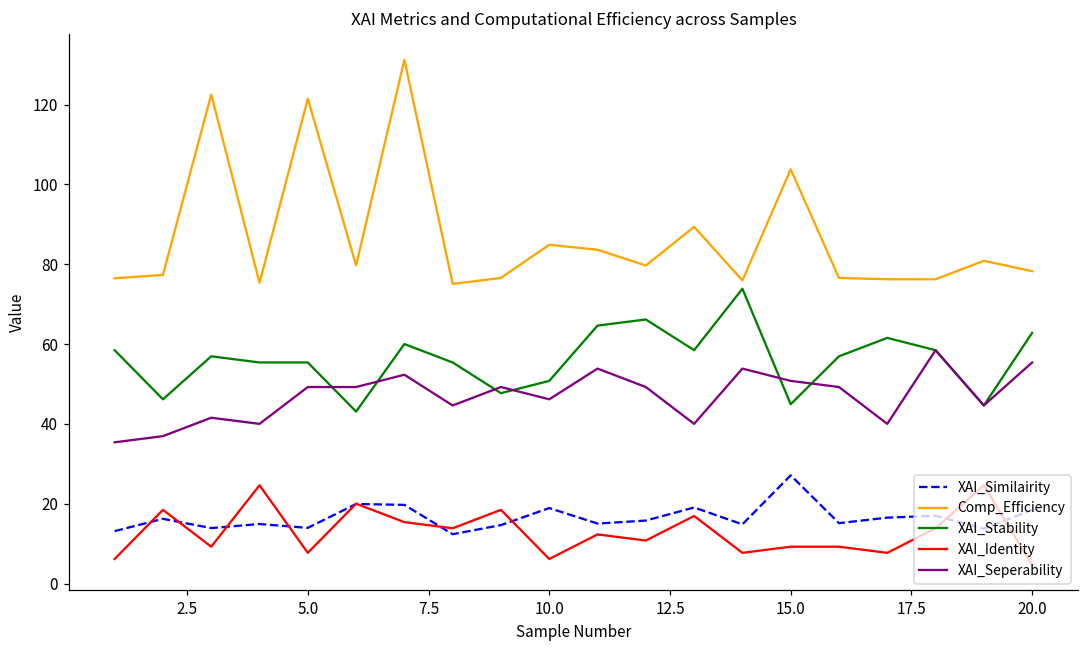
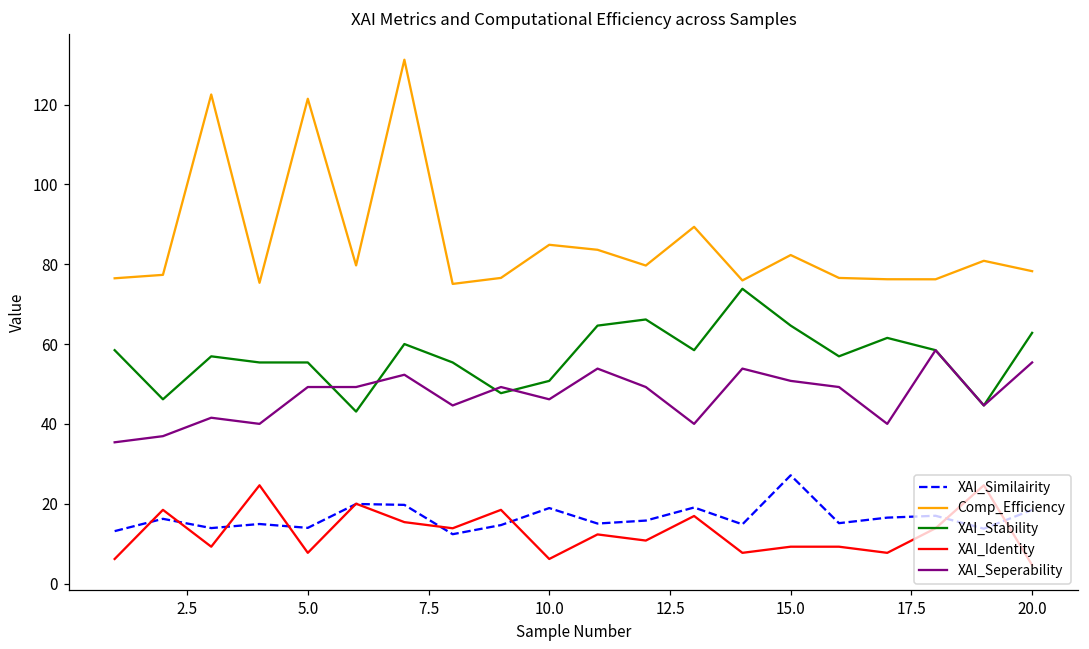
  {
    "XAI_Similairity": {
      "5.0": 14,
      "10.0": 19,
      "15.0": 27
    },
    "Comp_Efficiency": {
      "5.0": 121,
      "10.0": 85,
-     "15.0": 104,
+     "15.0": 82,
      "20.0": 78
    },
    "XAI_Stability": {
      "5.0": 55,
      "10.0": 51,
-     "15.0": 45,
+     "15.0": 65,
      "20.0": 63
    },
    "XAI_Identity": {
      "5.0": 8,
      "10.0": 6,
      "15.0": 9
    },
    "XAI_Seperability": {
      "5.0": 49,
      "10.0": 46,
      "15.0": 51,
      "20.0": 55
    }
  }
